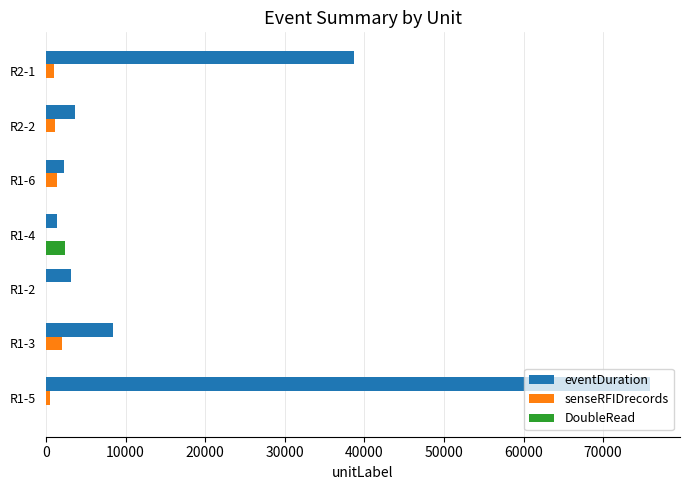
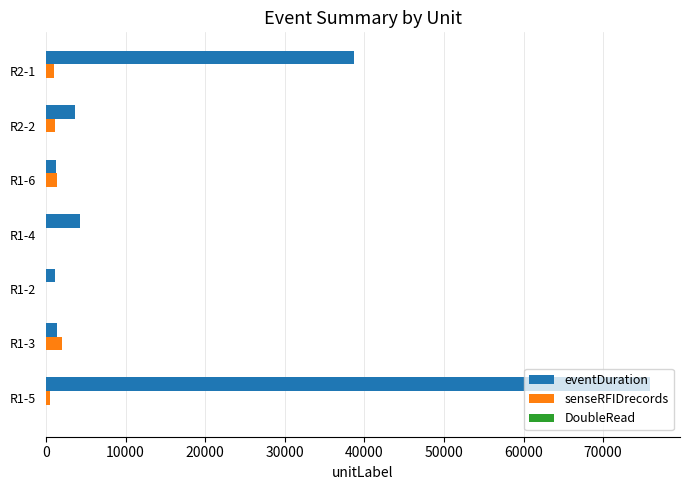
  {
    "eventDuration": {
      "R2-1": 39000,
      "R2-2": 4000,
-     "R1-6": 2000,
-     "R1-4": 1000,
-     "R1-2": 3000,
-     "R1-3": 8000
+     "R1-6": 1000,
+     "R1-4": 4000,
+     "R1-2": 1000,
+     "R1-3": 1000
    },
    "senseRFIDrecords": {
      "R2-1": 1000,
      "R2-2": 1000,
      "R1-6": 1000,
      "R1-3": 2000,
      "R1-5": 0
    },
    "DoubleRead": {
      "R2-1": 0,
      "R2-2": 0,
      "R1-6": 0,
-     "R1-4": 2000,
+     "R1-4": 0,
      "R1-2": 0,
      "R1-3": 0,
      "R1-5": 0
    }
  }
